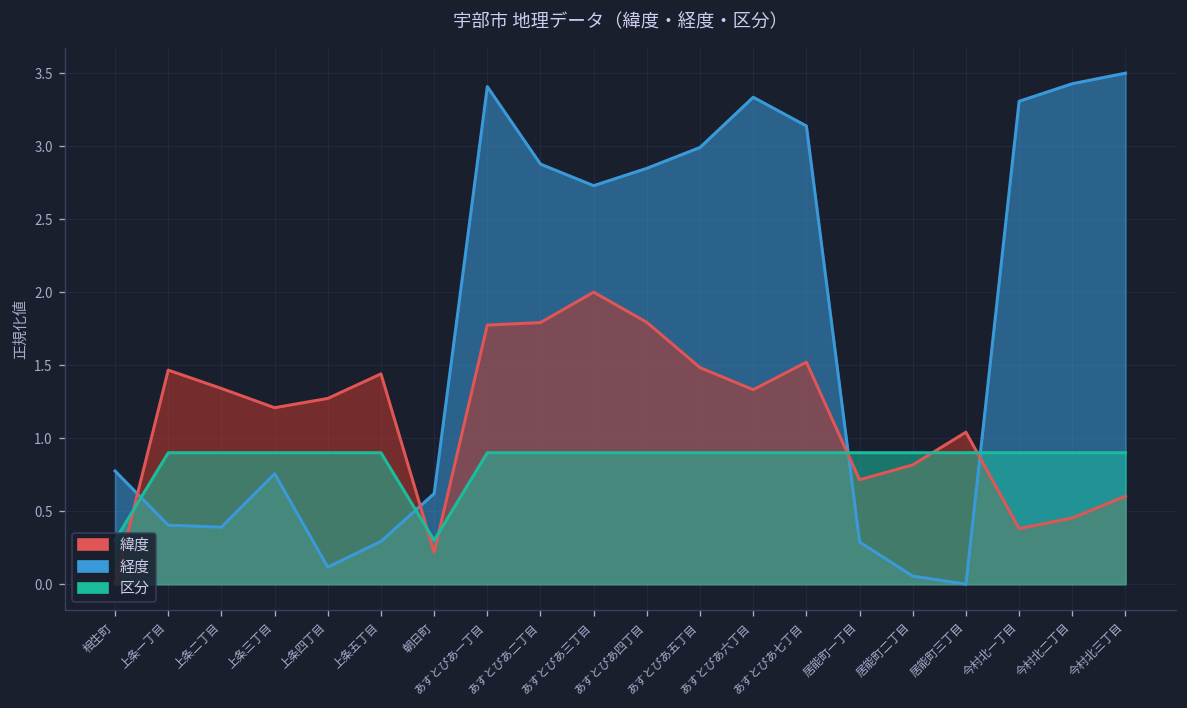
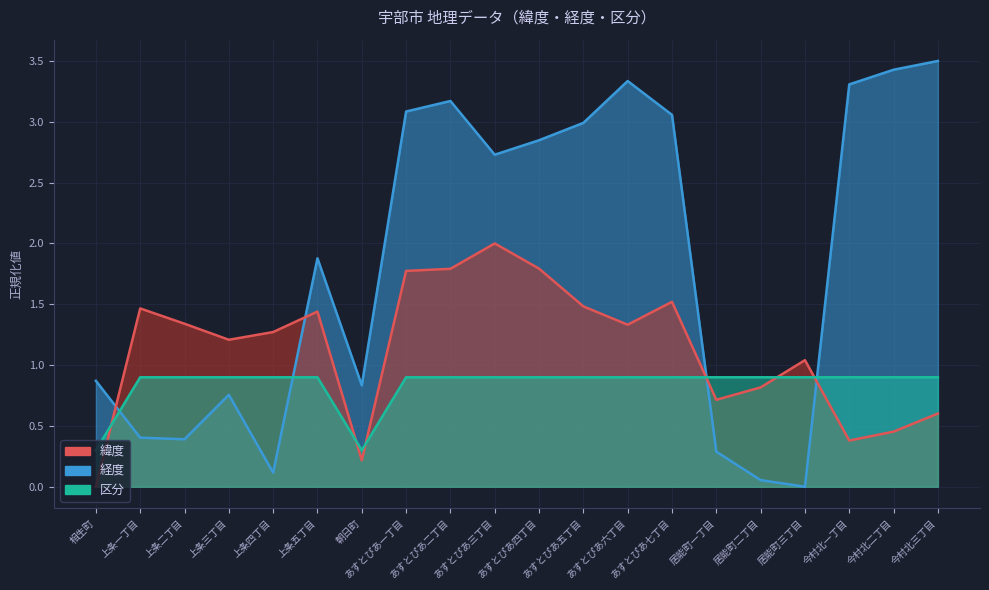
  {
    "経度": {
-     "相生町": 0.77,
+     "相生町": 0.87,
      "上条一丁目": 0.40,
      "上条二丁目": 0.39,
      "上条三丁目": 0.76,
      "上条四丁目": 0.12,
-     "上条五丁目": 0.29,
-     "朝日町": 0.62,
-     "あすとぴあ一丁目": 3.41,
-     "あすとぴあ二丁目": 2.88,
+     "上条五丁目": 1.88,
+     "朝日町": 0.83,
+     "あすとぴあ一丁目": 3.08,
+     "あすとぴあ二丁目": 3.17,
      "あすとぴあ三丁目": 2.73,
      "あすとぴあ四丁目": 2.85,
      "あすとぴあ五丁目": 2.99,
      "あすとぴあ六丁目": 3.34,
-     "あすとぴあ七丁目": 3.14,
+     "あすとぴあ七丁目": 3.06,
      "居能町一丁目": 0.29,
      "居能町二丁目": 0.05,
      "居能町三丁目": 0.00,
      "今村北一丁目": 3.31,
      "今村北二丁目": 3.43,
      "今村北三丁目": 3.50
    },
    "区分": {
      "上条一丁目": 0.90,
      "上条二丁目": 0.90,
      "上条三丁目": 0.90,
      "上条四丁目": 0.90,
      "上条五丁目": 0.90,
      "朝日町": 0.30,
      "あすとぴあ一丁目": 0.90,
      "あすとぴあ二丁目": 0.90,
      "あすとぴあ三丁目": 0.90,
      "あすとぴあ四丁目": 0.90,
      "あすとぴあ五丁目": 0.90,
      "あすとぴあ六丁目": 0.90,
      "あすとぴあ七丁目": 0.90,
      "居能町一丁目": 0.90,
      "居能町二丁目": 0.90,
      "居能町三丁目": 0.90,
      "今村北一丁目": 0.90,
      "今村北二丁目": 0.90,
      "今村北三丁目": 0.90
    }
  }
